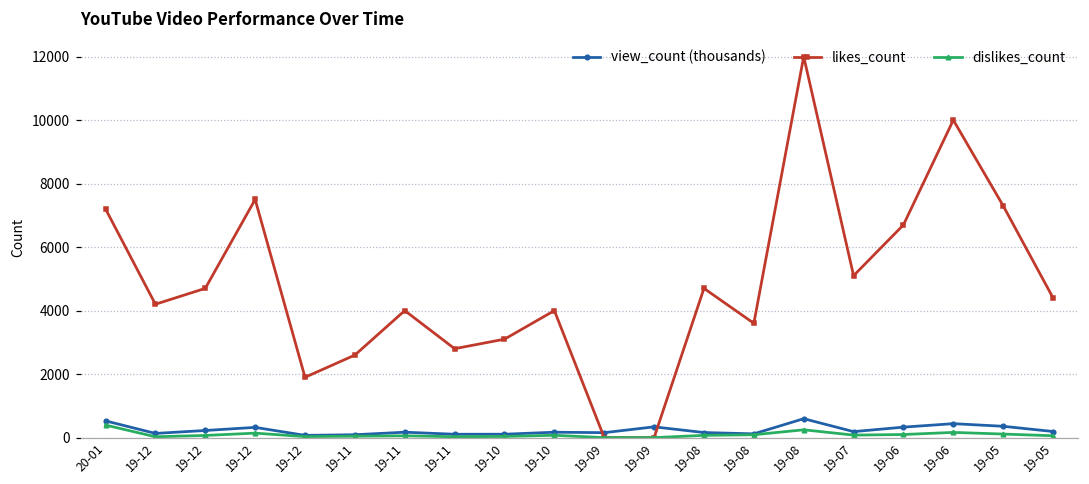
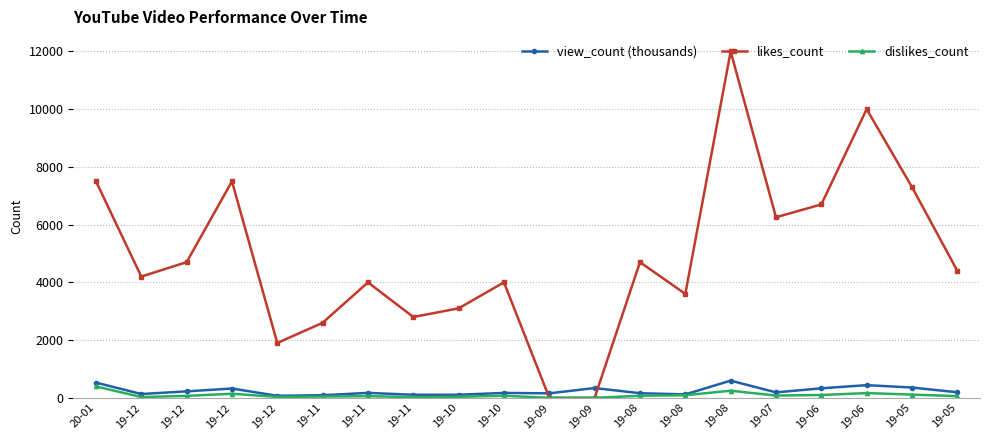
  {
    "view_count (thousands)": {
      "20-01": 500,
      "19-07": 200
    },
    "likes_count": {
-     "20-01": 7200,
-     "19-07": 5100
+     "20-01": 7500,
+     "19-07": 6300
    },
    "dislikes_count": {
      "20-01": 400,
      "19-07": 100
    }
  }
